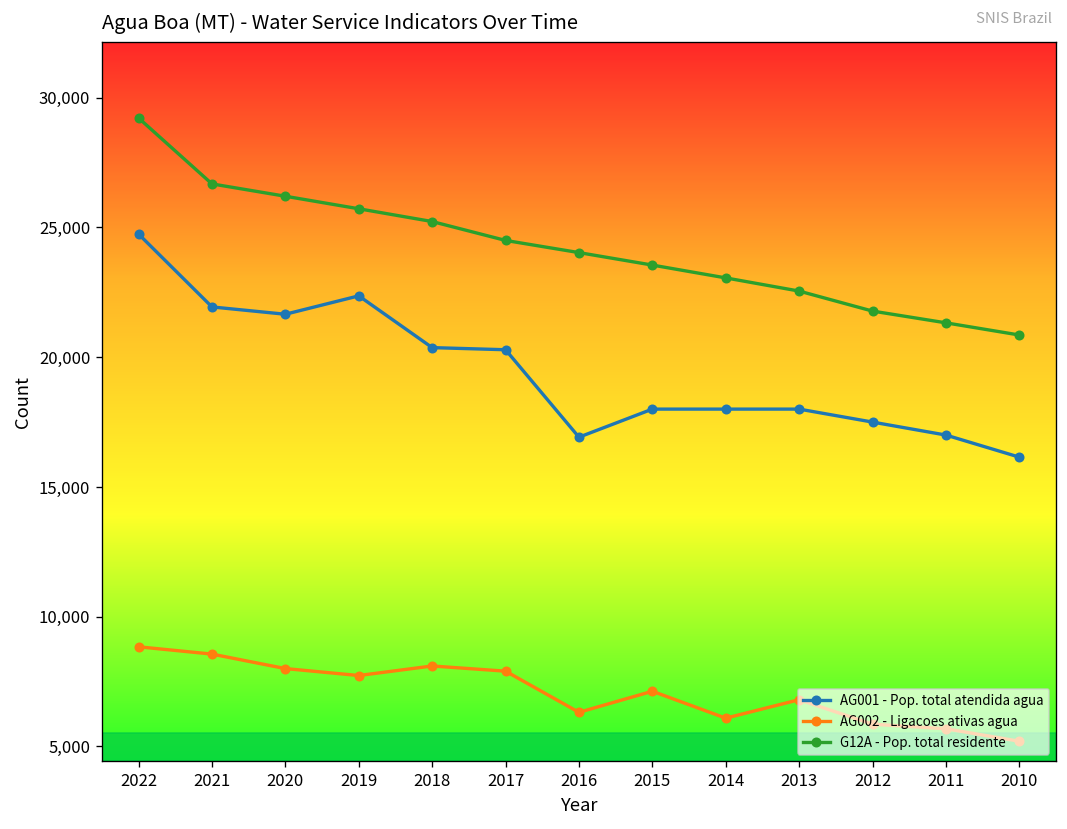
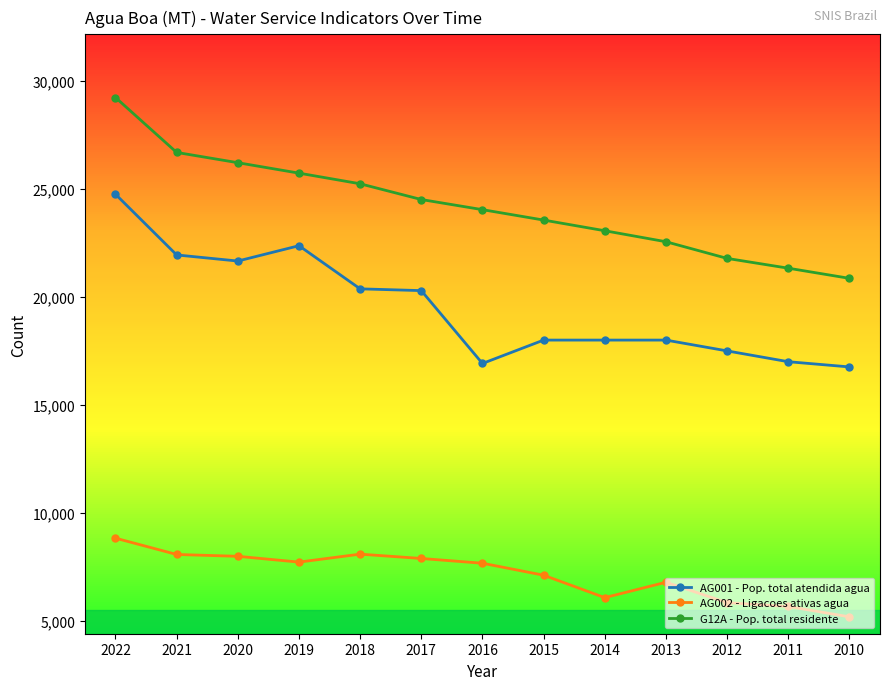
  {
    "AG001 - Pop. total atendida agua": {
      "2022": "24,700",
      "2021": "21,900",
      "2020": "21,700",
      "2019": "22,400",
      "2018": "20,400",
      "2017": "20,300",
      "2016": "16,900",
      "2015": "18,000",
      "2014": "18,000",
      "2013": "18,000",
      "2012": "17,500",
      "2011": "17,000",
-     "2010": "16,100"
+     "2010": "16,800"
    },
    "AG002 - Ligacoes ativas agua": {
      "2022": "8,800",
-     "2021": "8,600",
+     "2021": "8,100",
      "2020": "8,000",
      "2019": "7,700",
      "2018": "8,100",
      "2017": "7,900",
-     "2016": "6,300",
+     "2016": "7,700",
      "2015": "7,100",
      "2014": "6,100"
    },
    "G12A - Pop. total residente": {
      "2022": "29,200",
      "2021": "26,700",
      "2020": "26,200",
      "2019": "25,700",
      "2018": "25,200",
      "2017": "24,500",
      "2016": "24,000",
      "2015": "23,600",
      "2014": "23,100",
      "2013": "22,500",
      "2012": "21,800",
      "2011": "21,300",
      "2010": "20,900"
    }
  }
